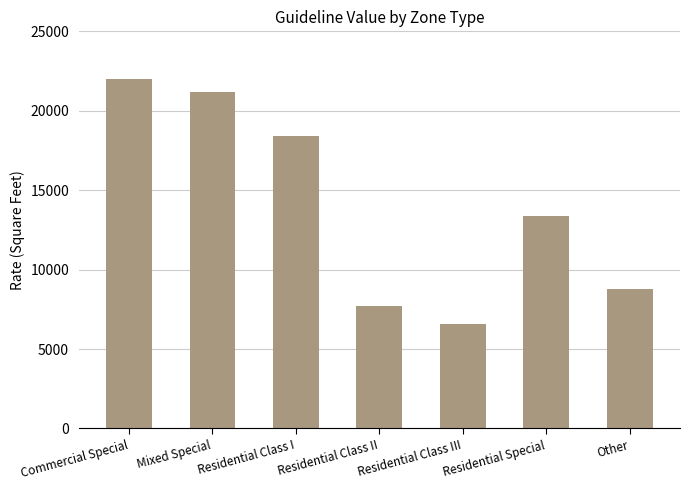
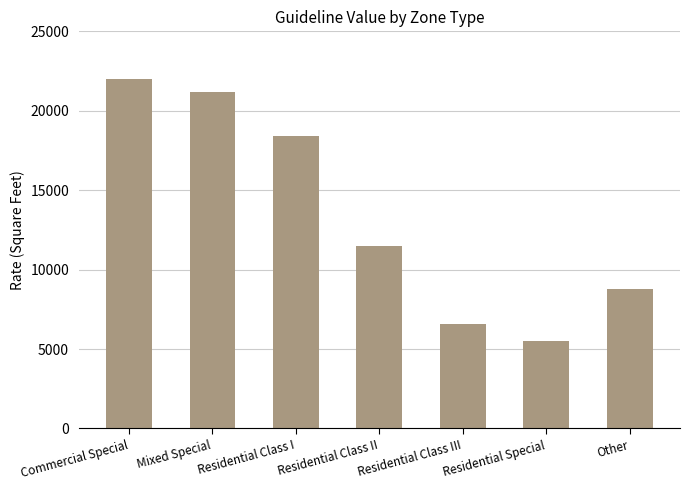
  {
    "Commercial Special": 22000,
    "Mixed Special": 21200,
    "Residential Class I": 18400,
-   "Residential Class II": 7700,
+   "Residential Class II": 11500,
    "Residential Class III": 6600,
-   "Residential Special": 13400,
+   "Residential Special": 5500,
    "Other": 8800
  }
